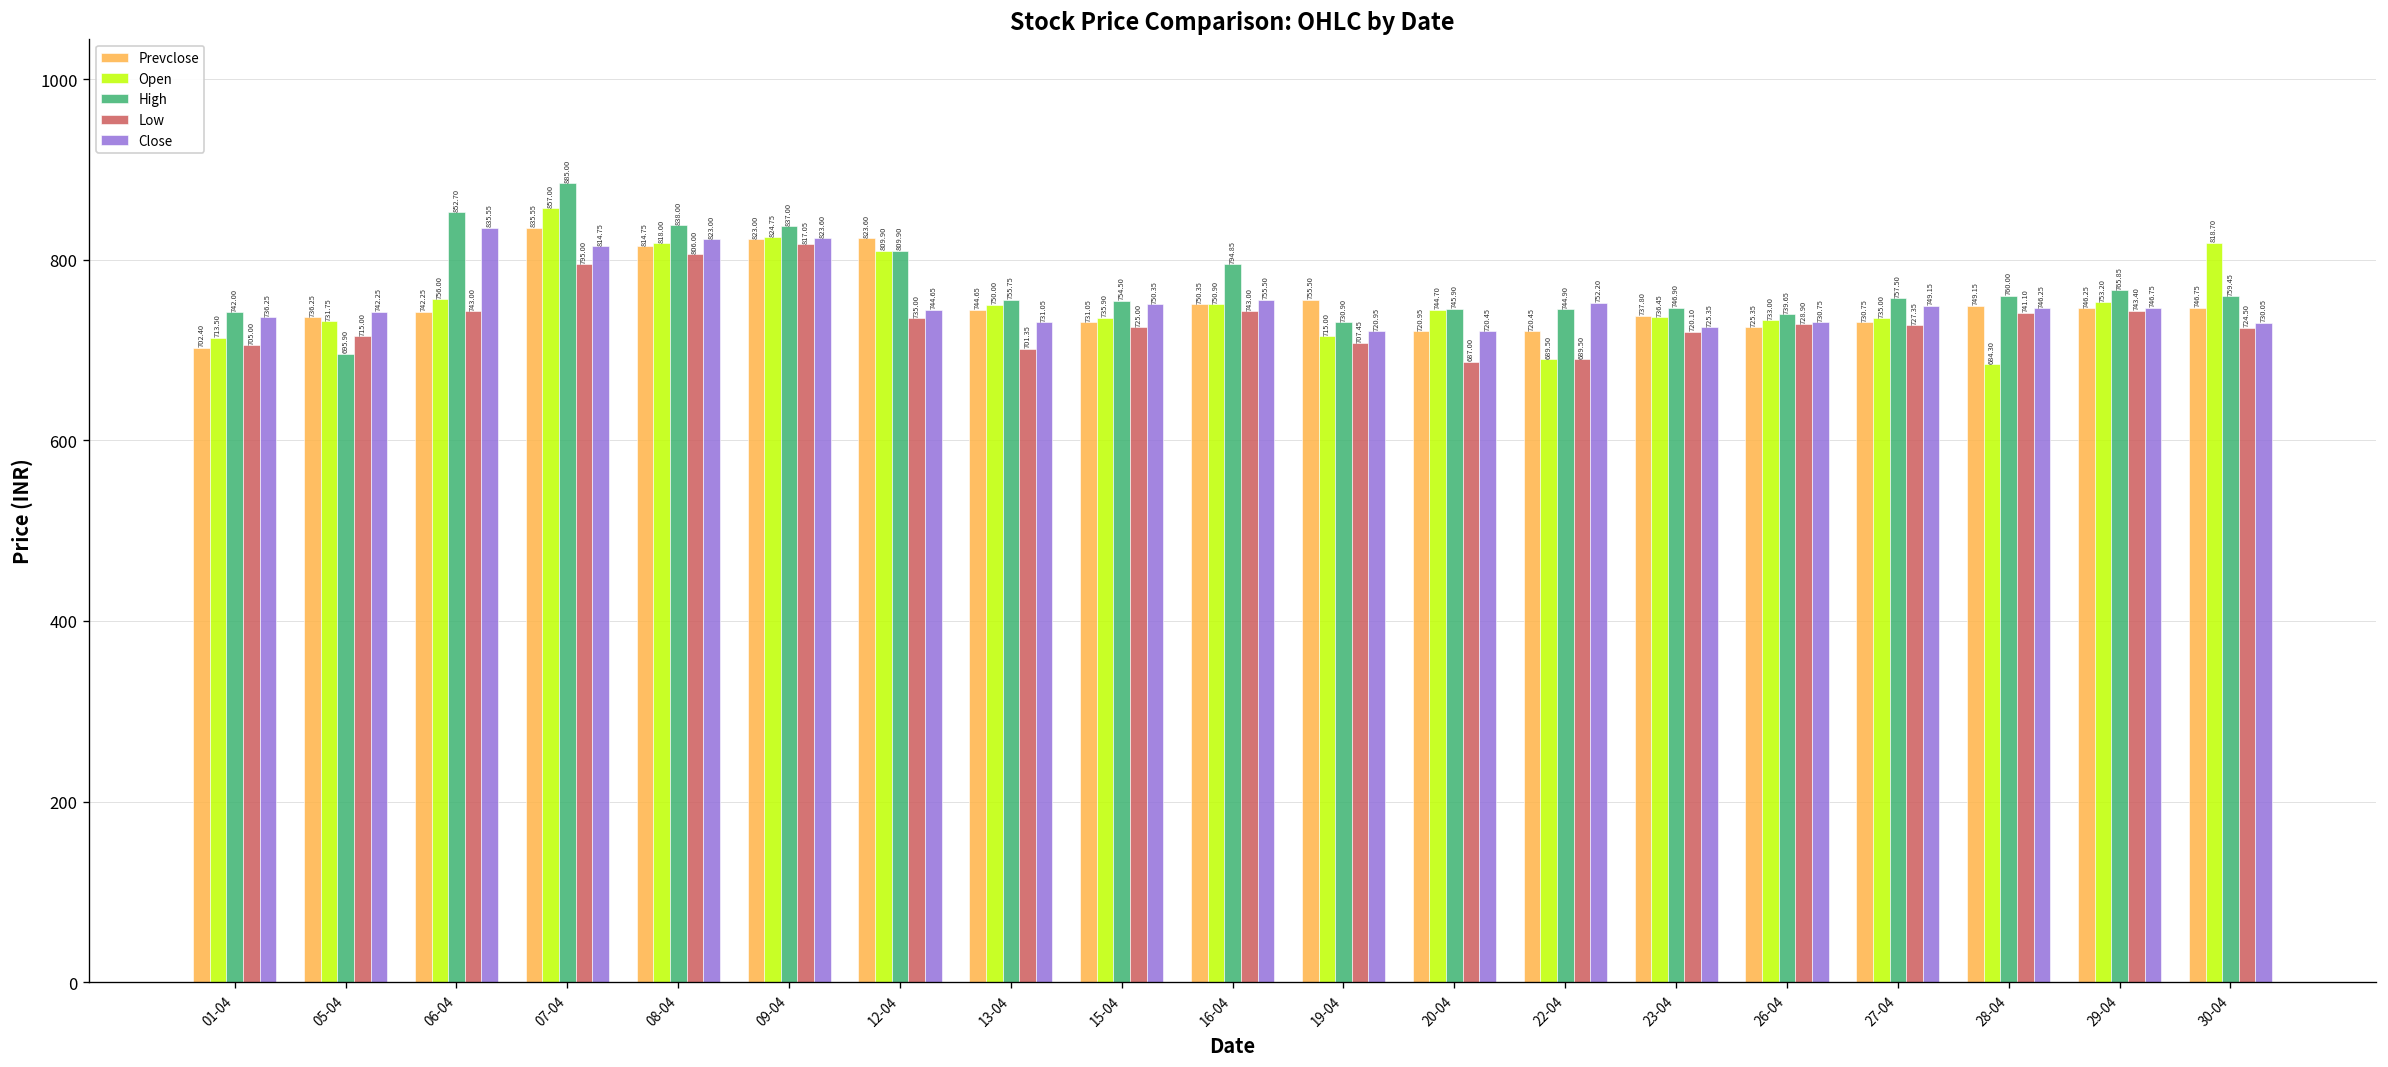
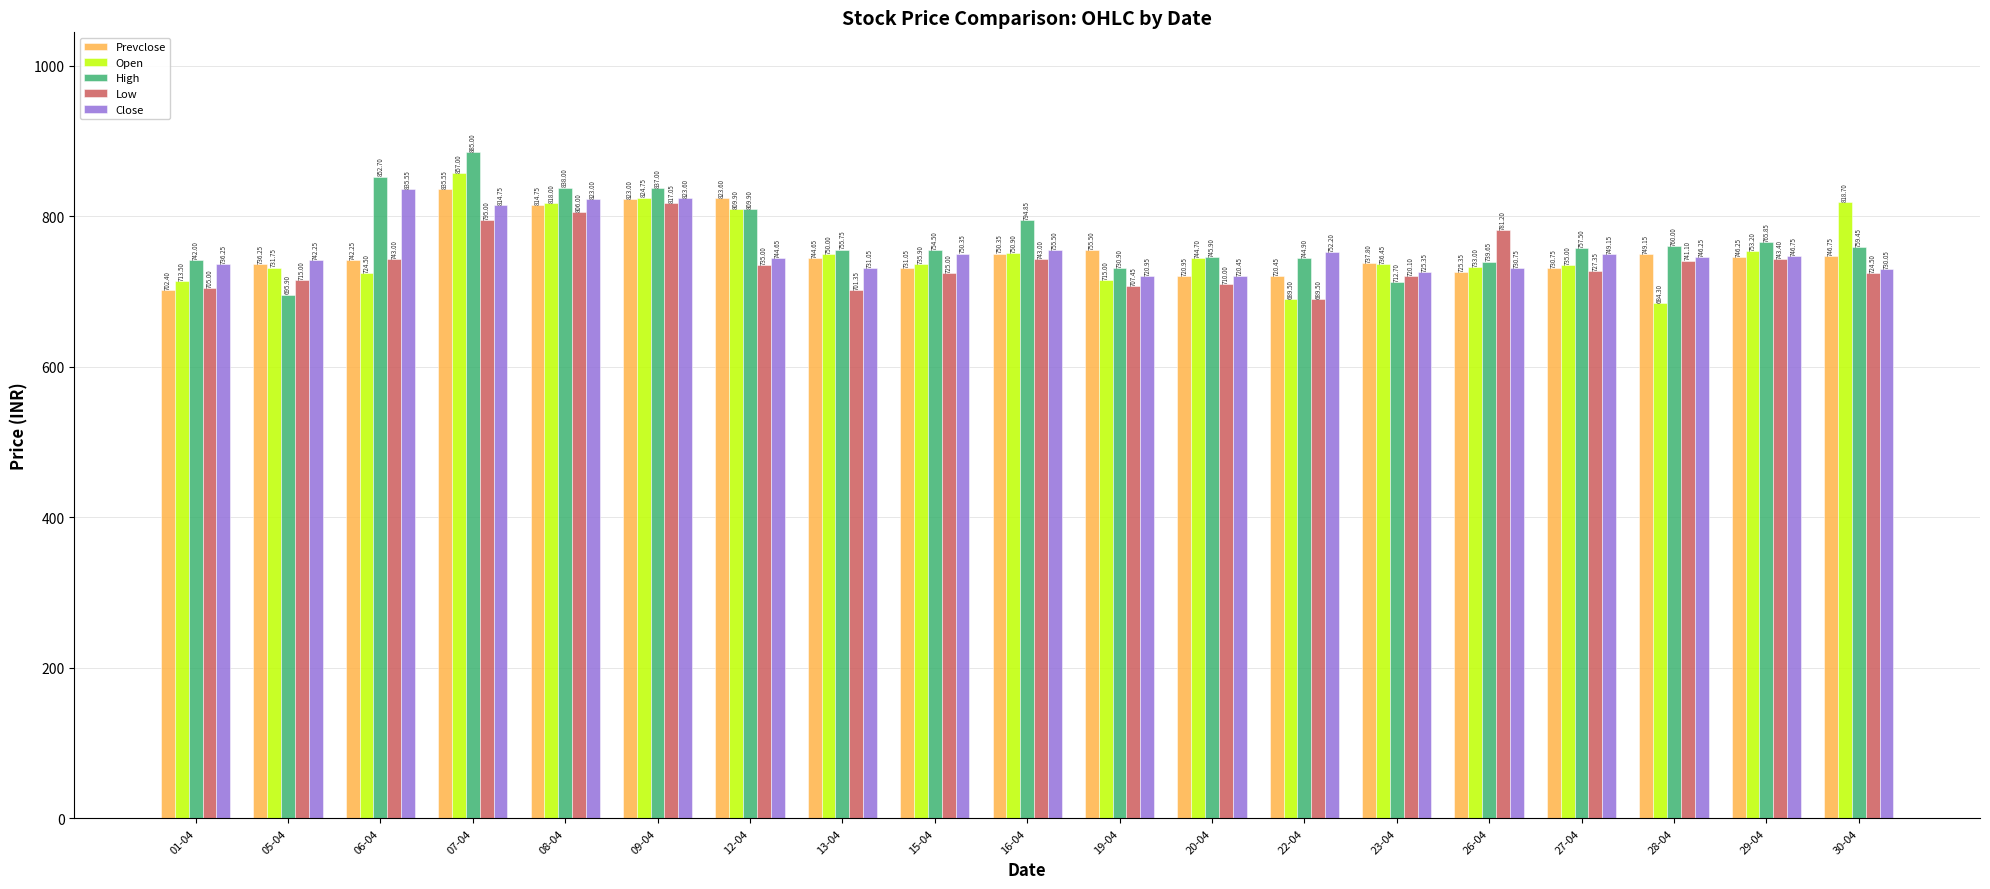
  {
    "Prevclose": {
      "01-04": 702.40,
      "05-04": 736.25,
      "06-04": 742.25,
      "07-04": 835.55,
      "08-04": 814.75,
      "09-04": 823.00,
      "12-04": 823.60,
      "13-04": 744.65,
      "15-04": 731.05,
      "16-04": 750.35,
      "19-04": 755.50,
      "20-04": 720.95,
      "22-04": 720.45,
      "23-04": 737.80,
      "26-04": 725.35,
      "27-04": 730.75,
      "28-04": 749.15,
      "29-04": 746.25,
      "30-04": 746.75
    },
    "Open": {
      "01-04": 713.50,
      "05-04": 731.75,
-     "06-04": 756.00,
+     "06-04": 724.50,
      "07-04": 857.00,
      "08-04": 818.00,
      "09-04": 824.75,
      "12-04": 809.90,
      "13-04": 750.00,
      "15-04": 735.90,
      "16-04": 750.90,
      "19-04": 715.00,
      "20-04": 744.70,
      "22-04": 689.50,
      "23-04": 736.45,
      "26-04": 733.00,
      "27-04": 735.00,
      "28-04": 684.30,
      "29-04": 753.20,
      "30-04": 818.70
    },
    "High": {
      "01-04": 742.00,
      "05-04": 695.90,
      "06-04": 852.70,
      "07-04": 885.00,
      "08-04": 838.00,
      "09-04": 837.00,
      "12-04": 809.90,
      "13-04": 755.75,
      "15-04": 754.50,
      "16-04": 794.85,
      "19-04": 730.90,
      "20-04": 745.90,
      "22-04": 744.90,
-     "23-04": 746.90,
+     "23-04": 712.70,
      "26-04": 739.65,
      "27-04": 757.50,
      "28-04": 760.00,
      "29-04": 765.85,
      "30-04": 759.45
    },
    "Low": {
      "01-04": 705.00,
      "05-04": 715.00,
      "06-04": 743.00,
      "07-04": 795.00,
      "08-04": 806.00,
      "09-04": 817.05,
      "12-04": 735.00,
      "13-04": 701.35,
      "15-04": 725.00,
      "16-04": 743.00,
      "19-04": 707.45,
-     "20-04": 687.00,
+     "20-04": 710.00,
      "22-04": 689.50,
      "23-04": 720.10,
-     "26-04": 728.90,
+     "26-04": 781.20,
      "27-04": 727.35,
      "28-04": 741.10,
      "29-04": 743.40,
      "30-04": 724.50
    },
    "Close": {
      "01-04": 736.25,
      "05-04": 742.25,
      "06-04": 835.55,
      "07-04": 814.75,
      "08-04": 823.00,
      "09-04": 823.60,
      "12-04": 744.65,
      "13-04": 731.05,
      "15-04": 750.35,
      "16-04": 755.50,
      "19-04": 720.95,
      "20-04": 720.45,
      "22-04": 752.20,
      "23-04": 725.35,
      "26-04": 730.75,
      "27-04": 749.15,
      "28-04": 746.25,
      "29-04": 746.75,
      "30-04": 730.05
    }
  }
